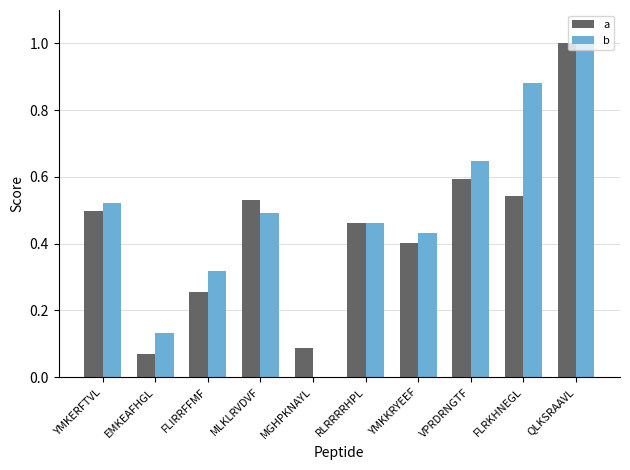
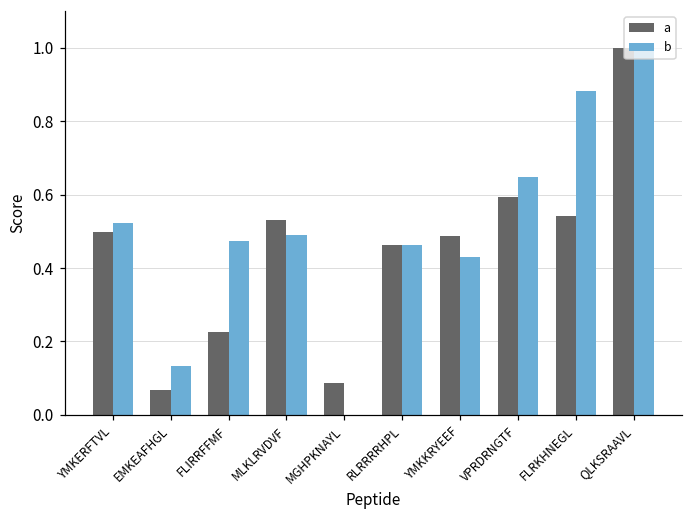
  {
    "a": {
      "YMKERFTVL": 0.50,
      "EMKEAFHGL": 0.07,
-     "FLIRRFFMF": 0.26,
+     "FLIRRFFMF": 0.23,
      "MLKLRVDVF": 0.53,
      "MGHPKNAYL": 0.09,
      "RLRRRRHPL": 0.46,
-     "YMKKRYEEF": 0.40,
+     "YMKKRYEEF": 0.49,
      "VPRDRNGTF": 0.59,
      "FLRKHNEGL": 0.54,
      "QLKSRAAVL": 1.00
    },
    "b": {
      "YMKERFTVL": 0.52,
      "EMKEAFHGL": 0.13,
-     "FLIRRFFMF": 0.32,
+     "FLIRRFFMF": 0.47,
      "MLKLRVDVF": 0.49,
      "MGHPKNAYL": 0.00,
      "RLRRRRHPL": 0.46,
      "YMKKRYEEF": 0.43,
      "VPRDRNGTF": 0.65,
      "FLRKHNEGL": 0.88
    }
  }
